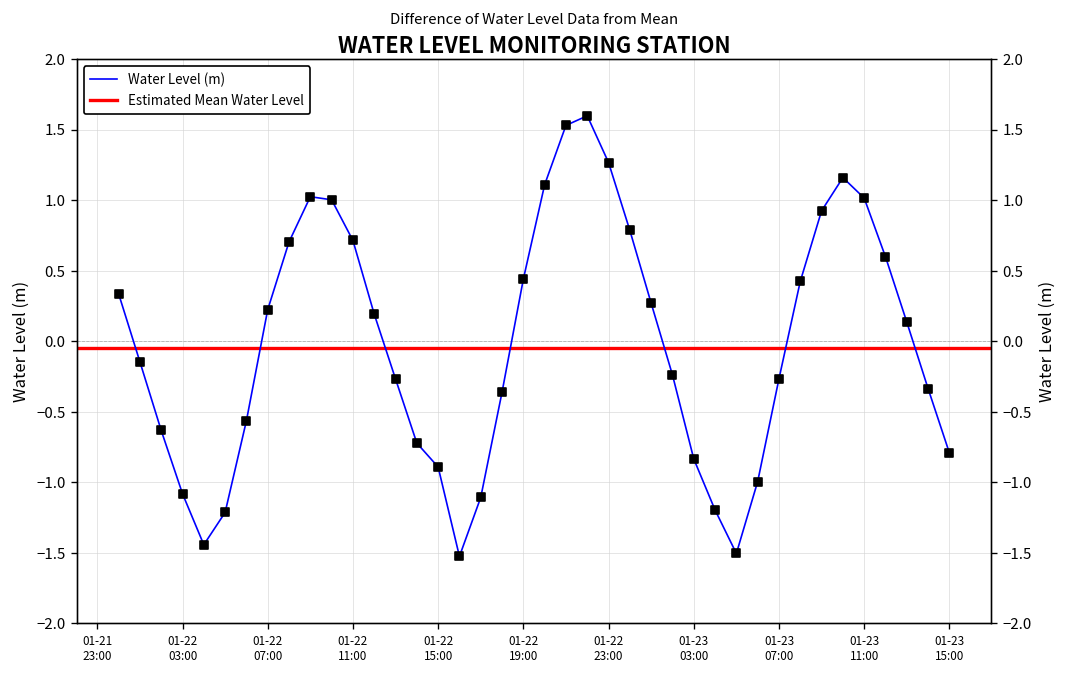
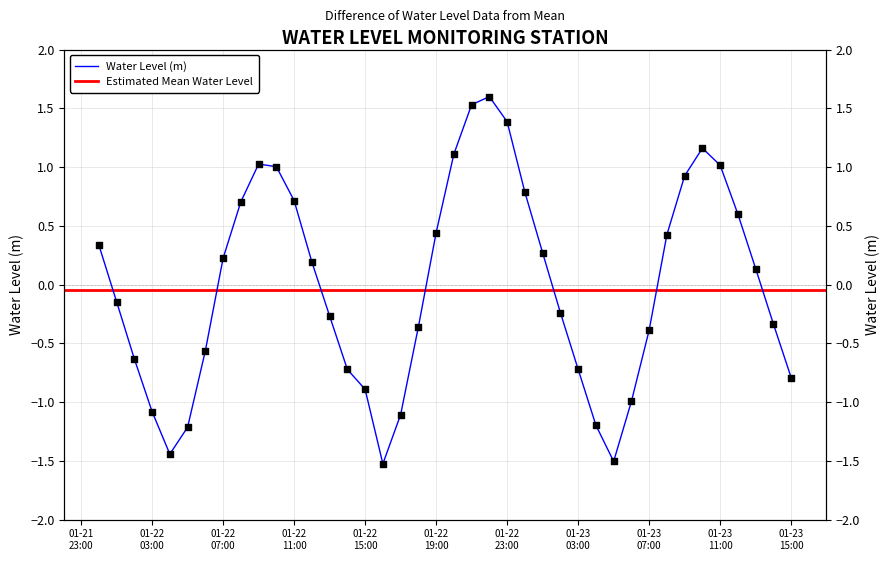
  {
    "01-22 03:00": -1.08,
    "01-22 07:00": 0.22,
    "01-22 11:00": 0.72,
    "01-22 15:00": -0.89,
    "01-22 19:00": 0.44,
-   "01-22 23:00": 1.27,
-   "01-23 03:00": -0.83,
-   "01-23 07:00": -0.27,
+   "01-22 23:00": 1.39,
+   "01-23 03:00": -0.72,
+   "01-23 07:00": -0.39,
    "01-23 11:00": 1.02,
    "01-23 15:00": -0.79
  }
